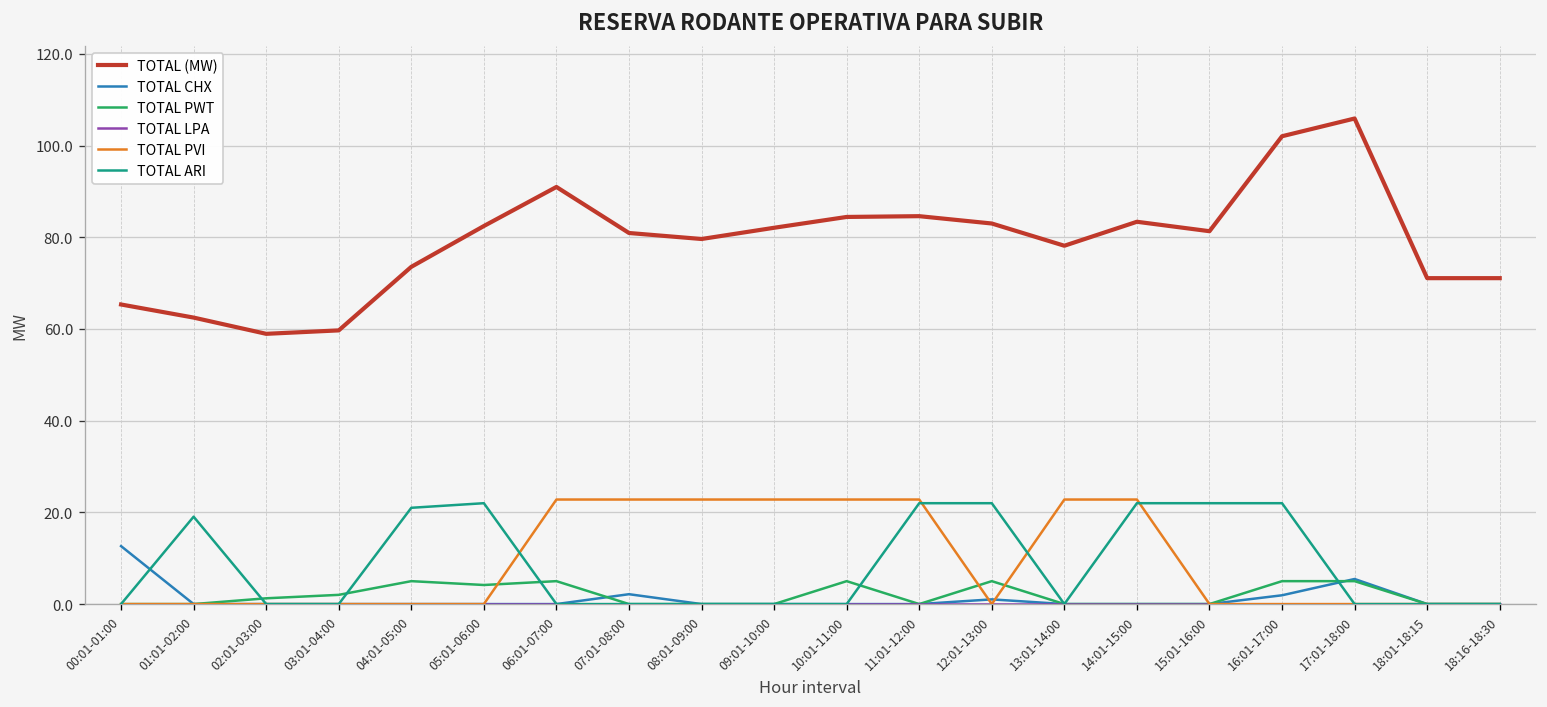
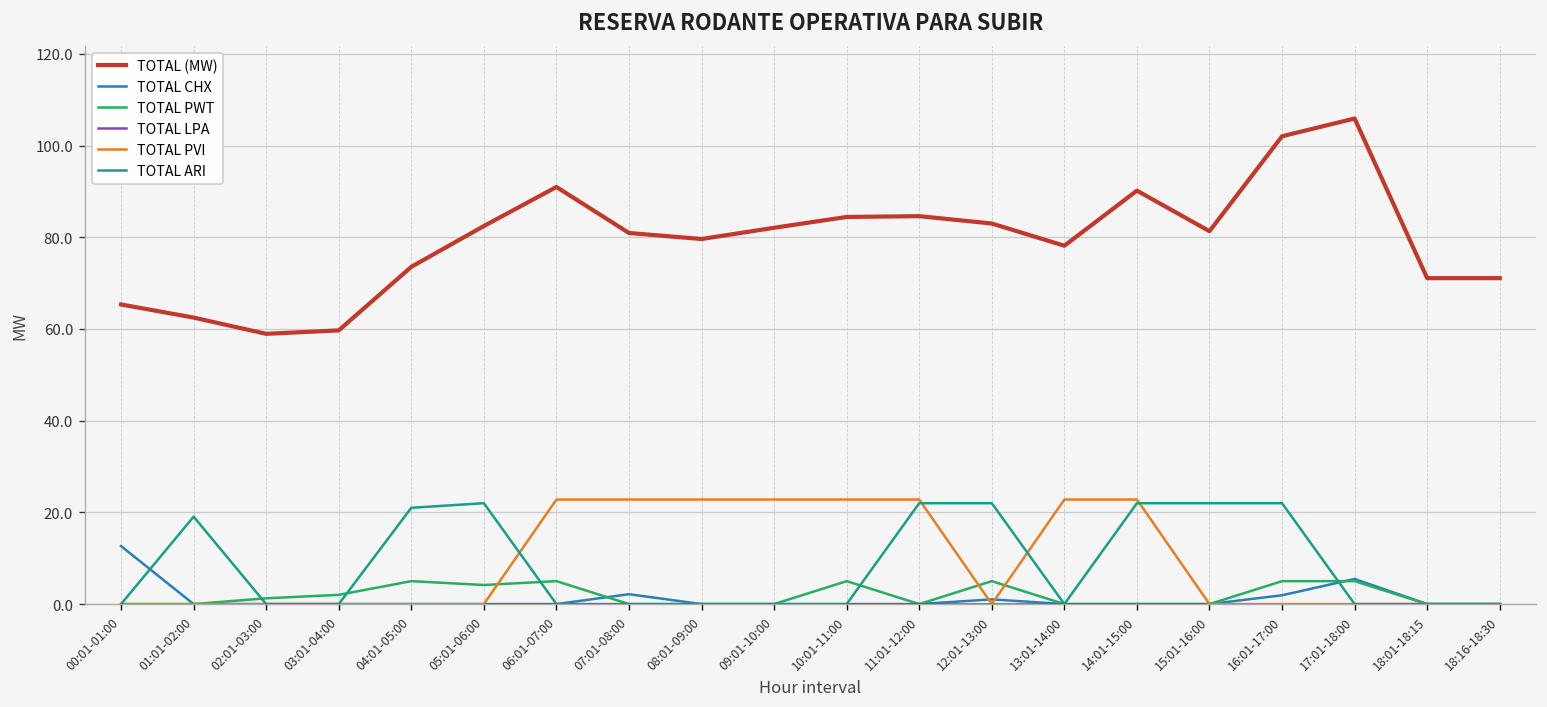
  {
    "TOTAL (MW)": {
      "00:01-01:00": 65,
      "01:01-02:00": 62,
      "02:01-03:00": 59,
      "03:01-04:00": 60,
      "04:01-05:00": 74,
      "05:01-06:00": 82,
      "06:01-07:00": 91,
      "07:01-08:00": 81,
      "08:01-09:00": 80,
      "09:01-10:00": 82,
      "10:01-11:00": 84,
      "11:01-12:00": 85,
      "12:01-13:00": 83,
      "13:01-14:00": 78,
-     "14:01-15:00": 83,
+     "14:01-15:00": 90,
      "15:01-16:00": 81,
      "16:01-17:00": 102,
      "17:01-18:00": 106,
      "18:01-18:15": 71,
      "18:16-18:30": 71
    },
    "TOTAL CHX": {
      "00:01-01:00": 13,
      "07:01-08:00": 2,
      "12:01-13:00": 1,
      "16:01-17:00": 2
    },
    "TOTAL PVI": {
      "06:01-07:00": 23,
      "07:01-08:00": 23,
      "08:01-09:00": 23,
      "09:01-10:00": 23,
      "10:01-11:00": 23,
      "11:01-12:00": 23,
      "13:01-14:00": 23,
      "14:01-15:00": 23
    }
  }
